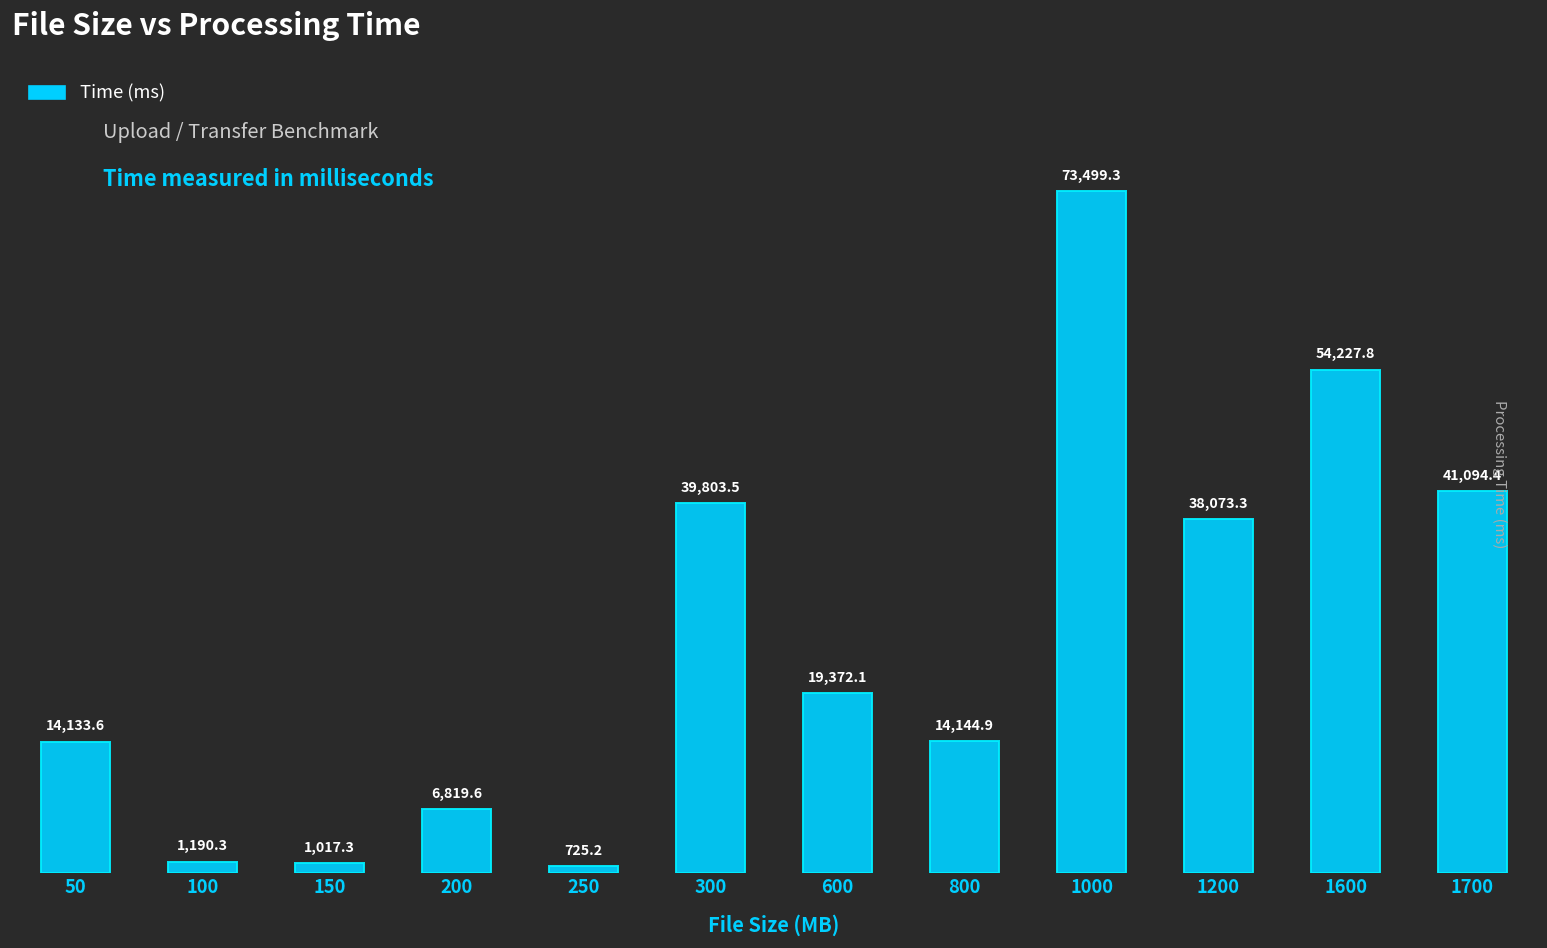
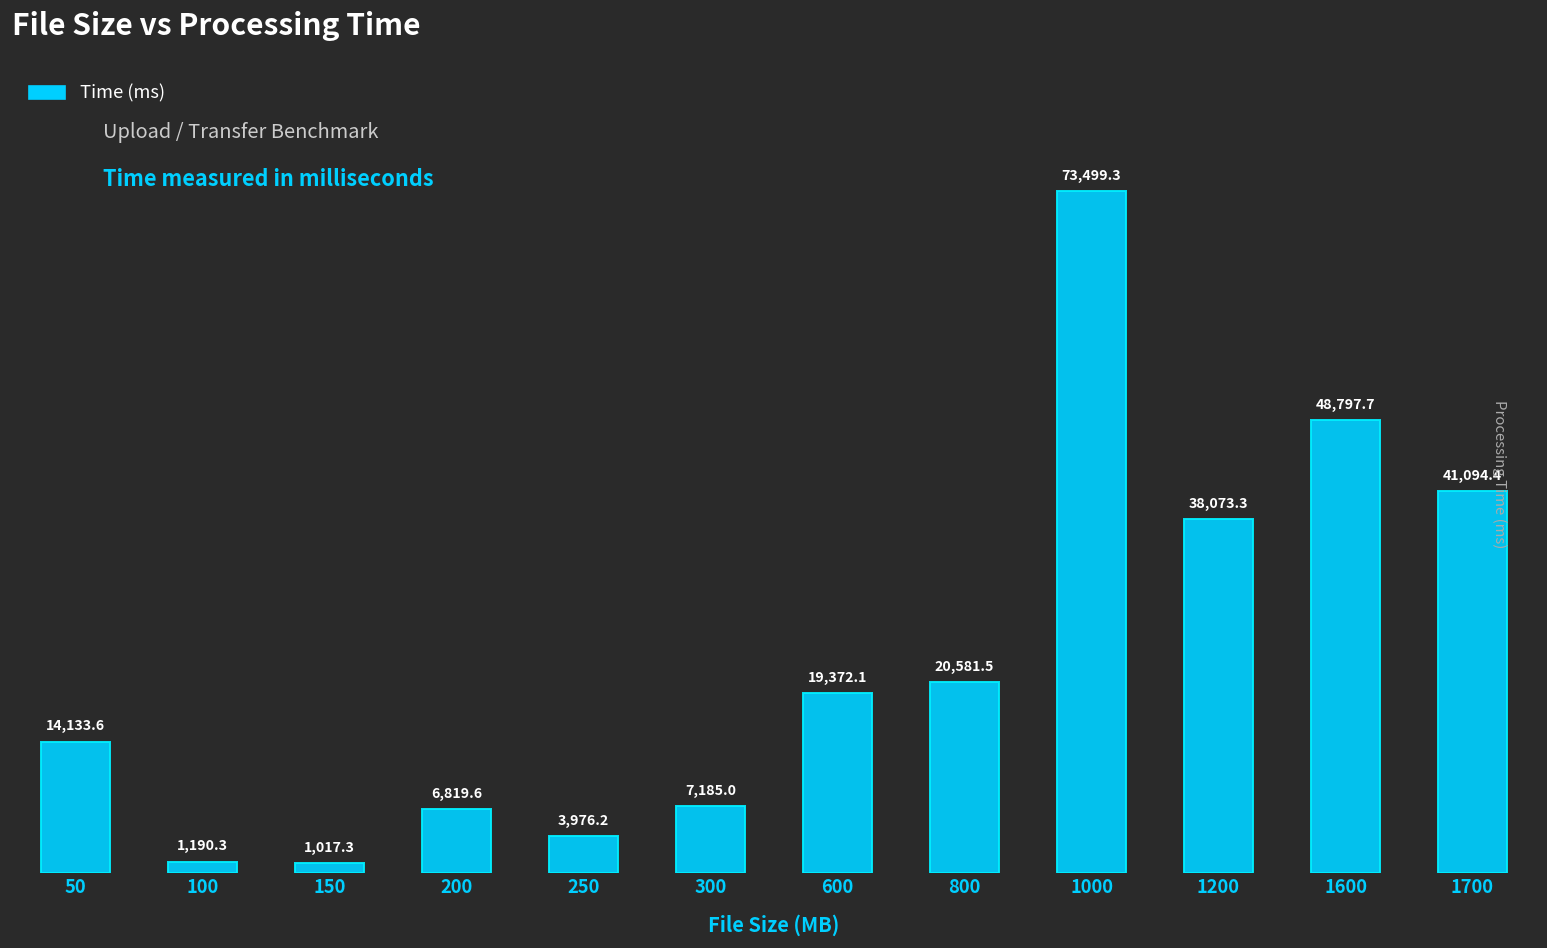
  {
    "50": "14,133.6",
    "100": "1,190.3",
    "150": "1,017.3",
    "200": "6,819.6",
-   "250": "725.2",
-   "300": "39,803.5",
+   "250": "3,976.2",
+   "300": "7,185.0",
    "600": "19,372.1",
-   "800": "14,144.9",
+   "800": "20,581.5",
    "1000": "73,499.3",
    "1200": "38,073.3",
-   "1600": "54,227.8",
+   "1600": "48,797.7",
    "1700": "41,094.4"
  }
